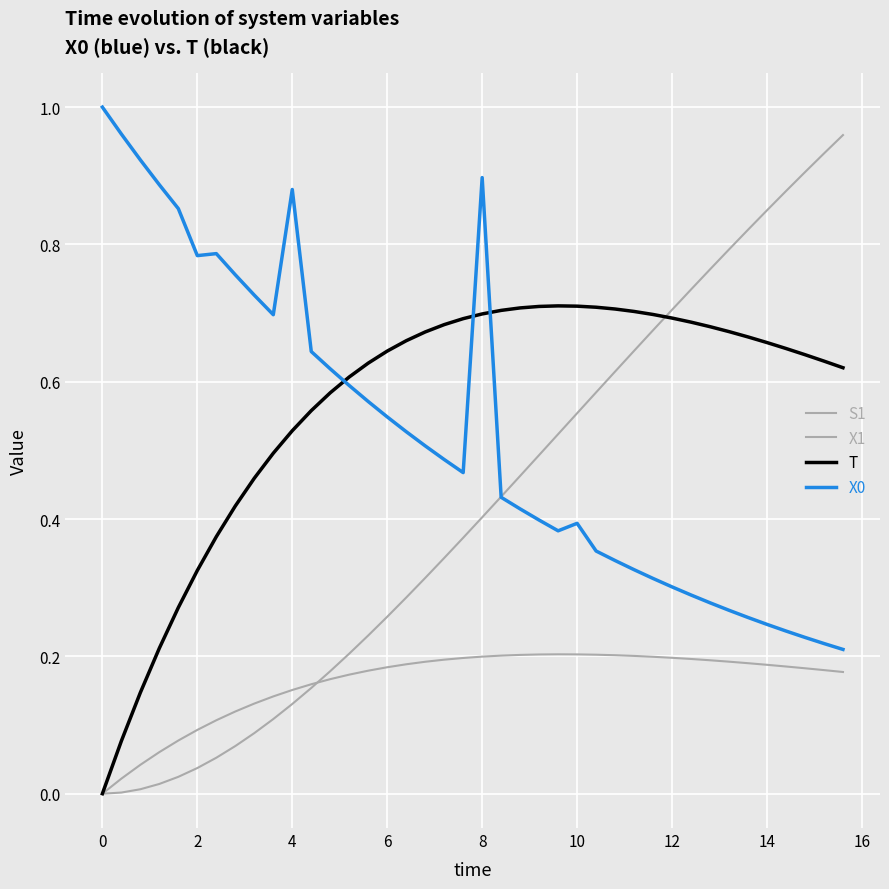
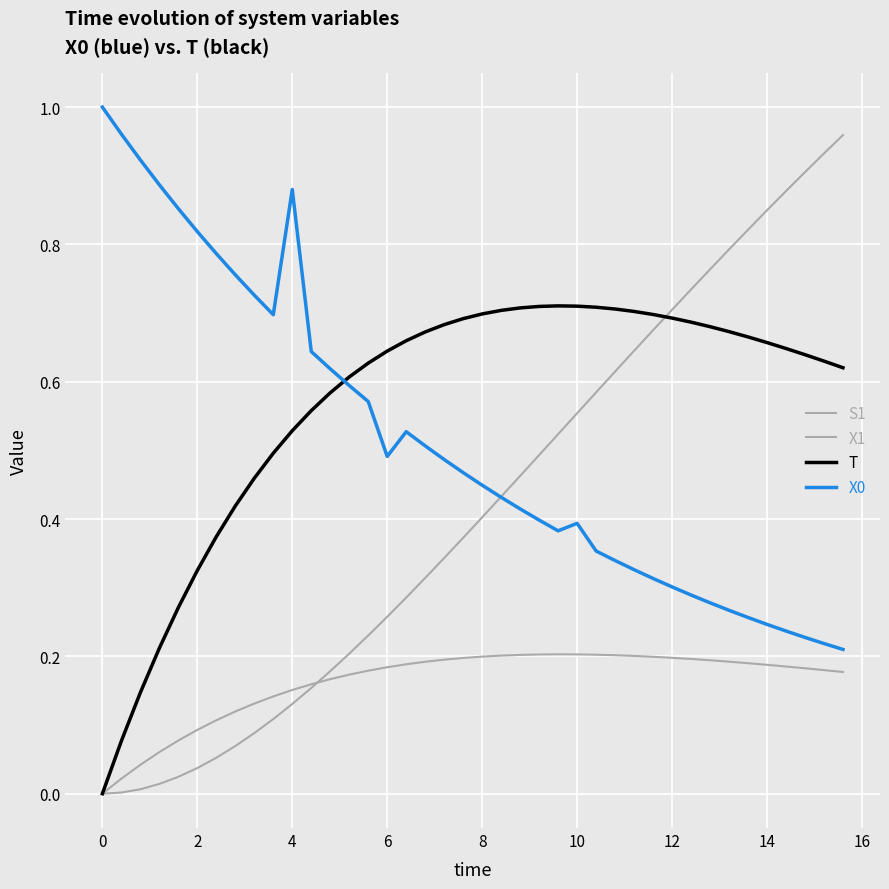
  {
    "T": {
      "2": 0.33,
      "4": 0.53,
      "6": 0.64,
      "8": 0.70,
      "10": 0.71,
      "12": 0.69,
      "14": 0.66
    },
    "X0": {
      "0": 1.00,
-     "2": 0.78,
+     "2": 0.82,
      "4": 0.88,
-     "6": 0.55,
-     "8": 0.90,
+     "6": 0.49,
+     "8": 0.45,
      "10": 0.39,
      "12": 0.30,
      "14": 0.25
    }
  }
